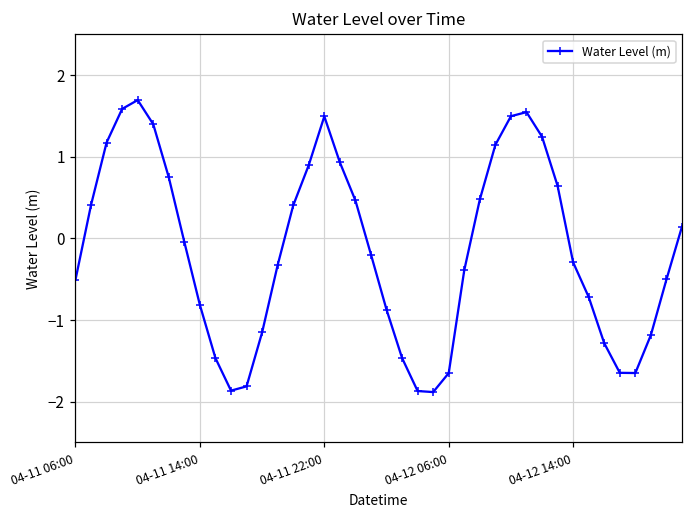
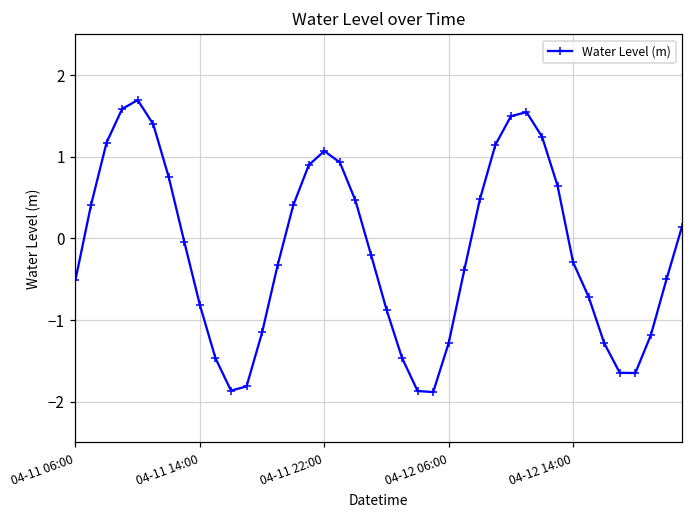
  {
    "04-11 06:00": -0.5,
    "04-11 14:00": -0.8,
-   "04-11 22:00": 1.5,
-   "04-12 06:00": -1.7,
+   "04-11 22:00": 1.1,
+   "04-12 06:00": -1.3,
    "04-12 14:00": -0.3
  }
